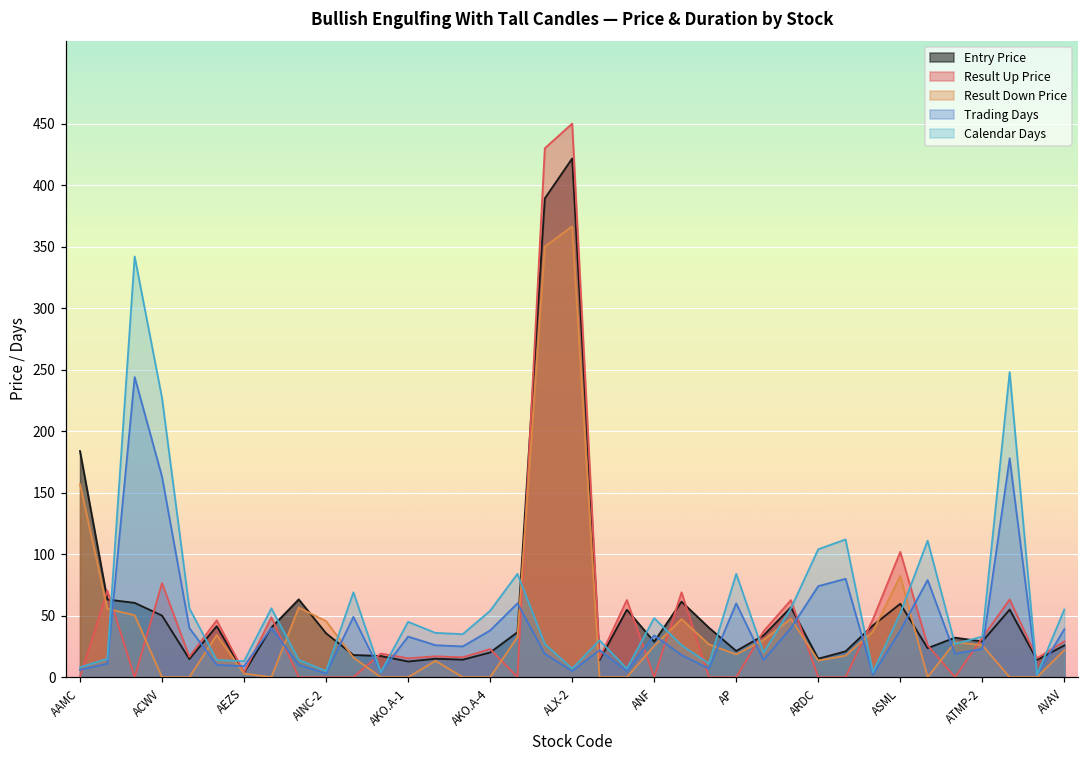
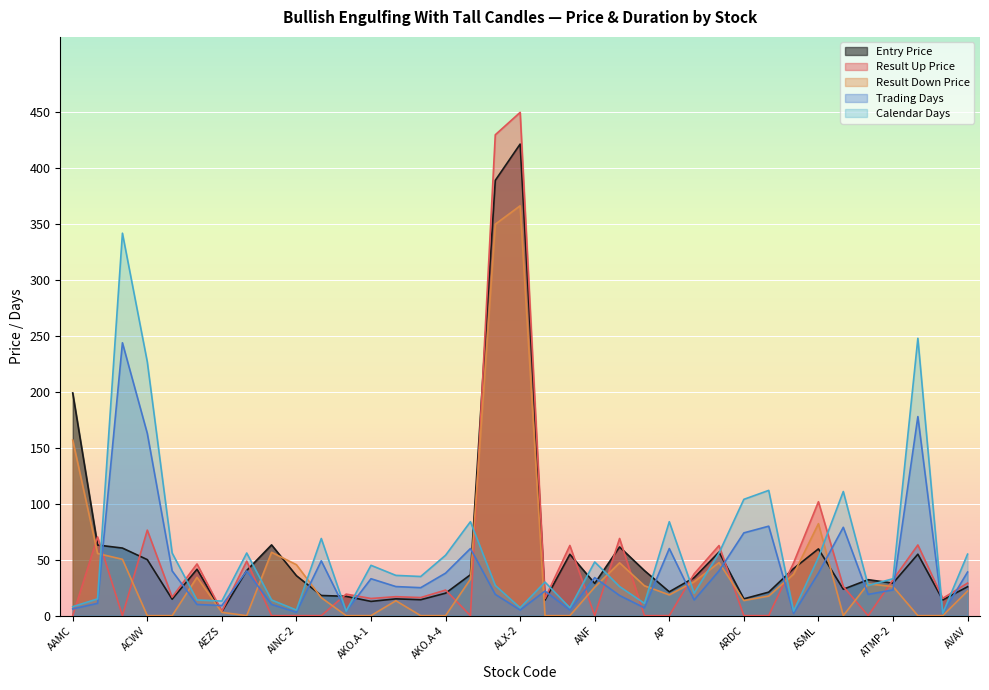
  {
    "Entry Price": {
-     "AAMC": 184,
+     "AAMC": 199,
      "ACWV": 50,
      "AINC-2": 36,
      "AKO.A-1": 13,
      "AKO.A-4": 20,
      "ALX-2": 422,
      "ANF": 29,
      "AP": 21,
      "ASML": 60,
      "ATMP-2": 29,
      "AVAV": 26
    }
  }
